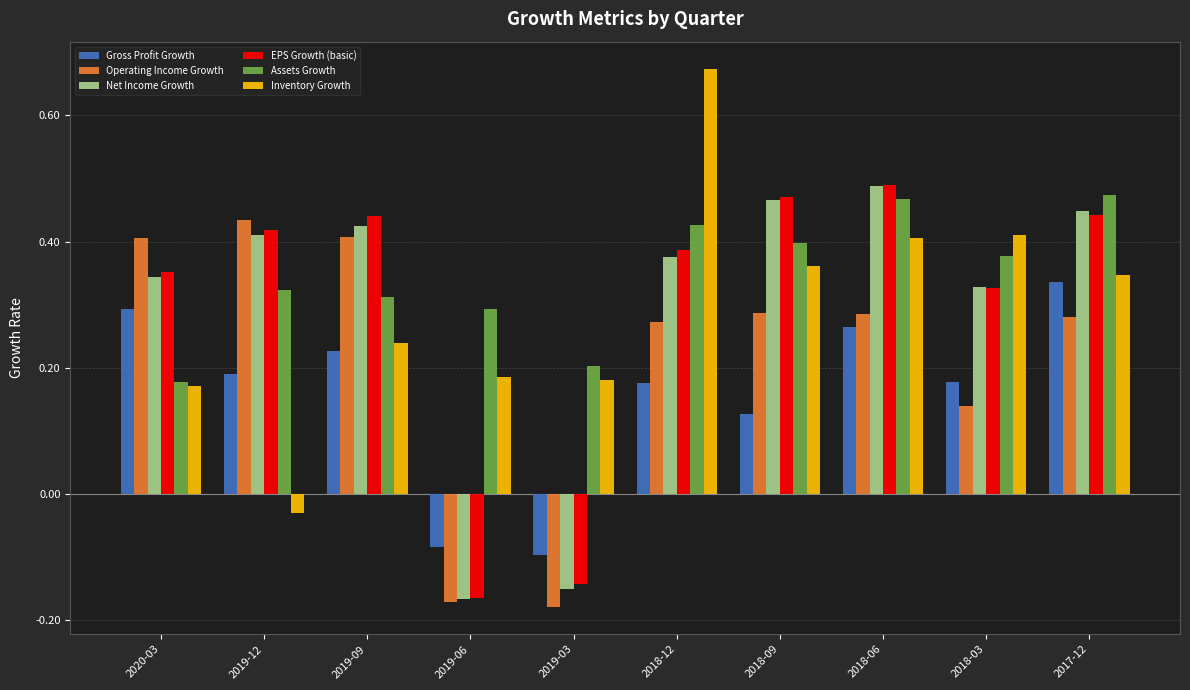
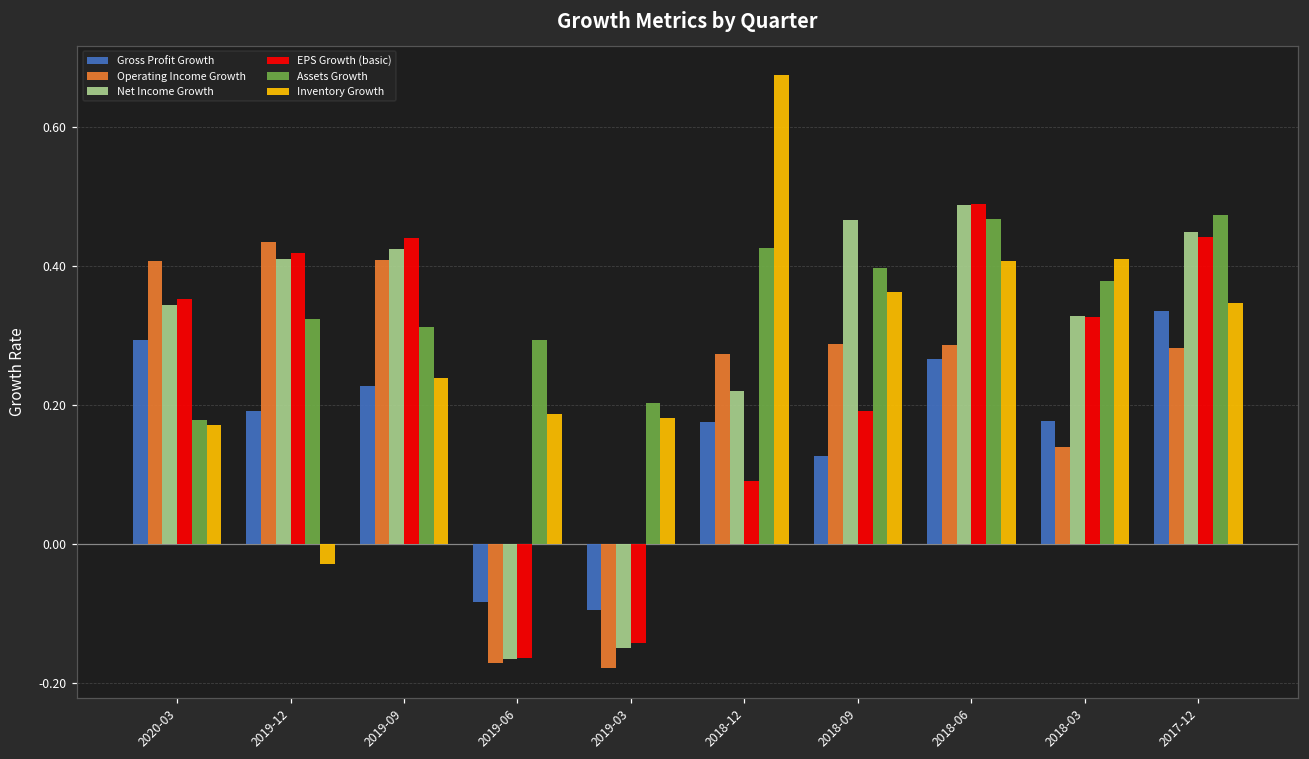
  {
    "Gross Profit Growth": {
      "2020-03": 0.29,
      "2019-12": 0.19,
      "2019-09": 0.23,
      "2019-06": -0.08,
      "2019-03": -0.10,
      "2018-12": 0.18,
      "2018-09": 0.13,
      "2018-06": 0.27,
      "2018-03": 0.18,
      "2017-12": 0.34
    },
    "Operating Income Growth": {
      "2020-03": 0.41,
      "2019-12": 0.43,
      "2019-09": 0.41,
      "2019-06": -0.17,
      "2019-03": -0.18,
      "2018-12": 0.27,
      "2018-09": 0.29,
      "2018-06": 0.29,
      "2018-03": 0.14,
      "2017-12": 0.28
    },
    "Net Income Growth": {
      "2020-03": 0.34,
      "2019-12": 0.41,
      "2019-09": 0.42,
      "2019-06": -0.17,
      "2019-03": -0.15,
-     "2018-12": 0.38,
+     "2018-12": 0.22,
      "2018-09": 0.47,
      "2018-06": 0.49,
      "2018-03": 0.33,
      "2017-12": 0.45
    },
    "EPS Growth (basic)": {
      "2020-03": 0.35,
      "2019-12": 0.42,
      "2019-09": 0.44,
      "2019-06": -0.16,
      "2019-03": -0.14,
-     "2018-12": 0.39,
-     "2018-09": 0.47,
+     "2018-12": 0.09,
+     "2018-09": 0.19,
      "2018-06": 0.49,
      "2018-03": 0.33,
      "2017-12": 0.44
    },
    "Assets Growth": {
      "2020-03": 0.18,
      "2019-12": 0.32,
      "2019-09": 0.31,
      "2019-06": 0.29,
      "2019-03": 0.20,
      "2018-12": 0.43,
      "2018-09": 0.40,
      "2018-06": 0.47,
      "2018-03": 0.38,
      "2017-12": 0.47
    },
    "Inventory Growth": {
      "2020-03": 0.17,
      "2019-12": -0.03,
      "2019-09": 0.24,
      "2019-06": 0.19,
      "2019-03": 0.18,
      "2018-12": 0.67,
      "2018-09": 0.36,
      "2018-06": 0.41,
      "2018-03": 0.41,
      "2017-12": 0.35
    }
  }
